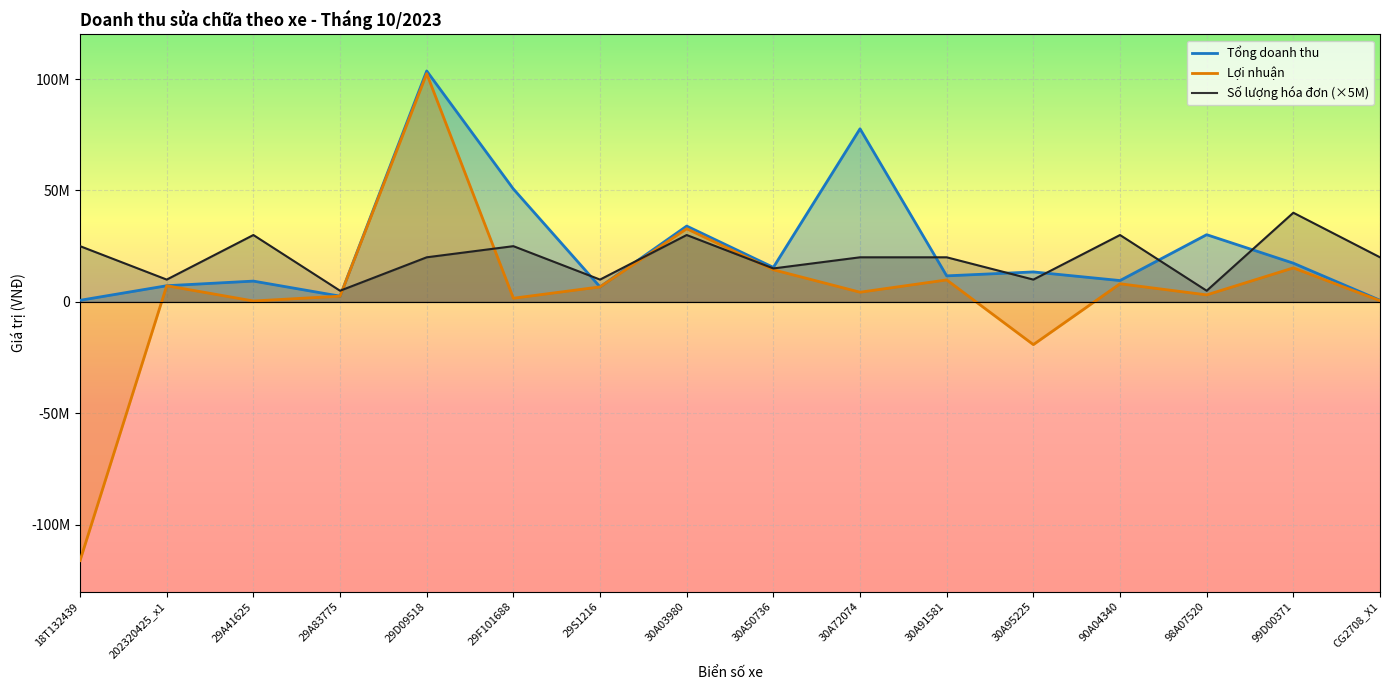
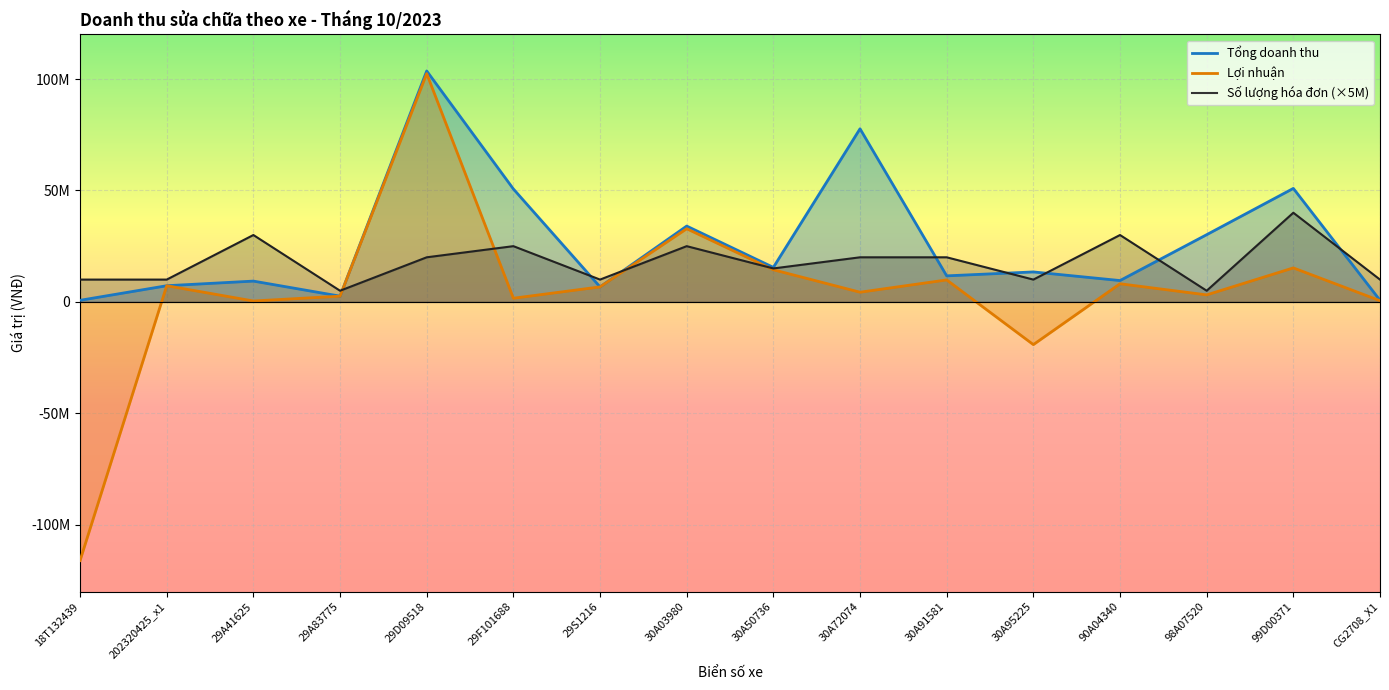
  {
    "Tổng doanh thu": {
      "29A41625": 9000000,
      "29D09518": 104000000,
      "29F101688": 51000000,
      "30A03980": 34000000,
      "30A72074": 78000000,
      "30A91581": 12000000,
      "30A95225": 13000000,
      "90A04340": 10000000,
      "98A07520": 30000000,
-     "99D00371": 17000000
+     "99D00371": 51000000
    },
    "Số lượng hóa đơn (×5M)": {
-     "18T132439": 25000000,
+     "18T132439": 10000000,
      "202320425_x1": 10000000,
      "29A41625": 30000000,
      "29A83775": 5000000,
      "29D09518": 20000000,
      "29F101688": 25000000,
      "29S1216": 10000000,
-     "30A03980": 30000000,
+     "30A03980": 25000000,
      "30A72074": 20000000,
      "30A91581": 20000000,
      "30A95225": 10000000,
      "90A04340": 30000000,
      "98A07520": 5000000,
      "99D00371": 40000000,
-     "CG2708_X1": 20000000
+     "CG2708_X1": 10000000
    }
  }
